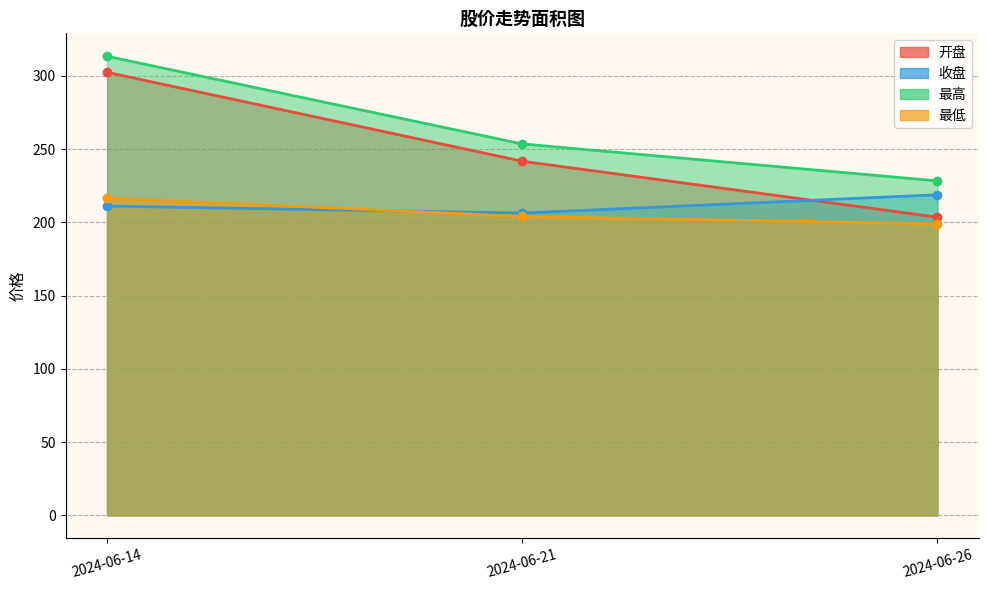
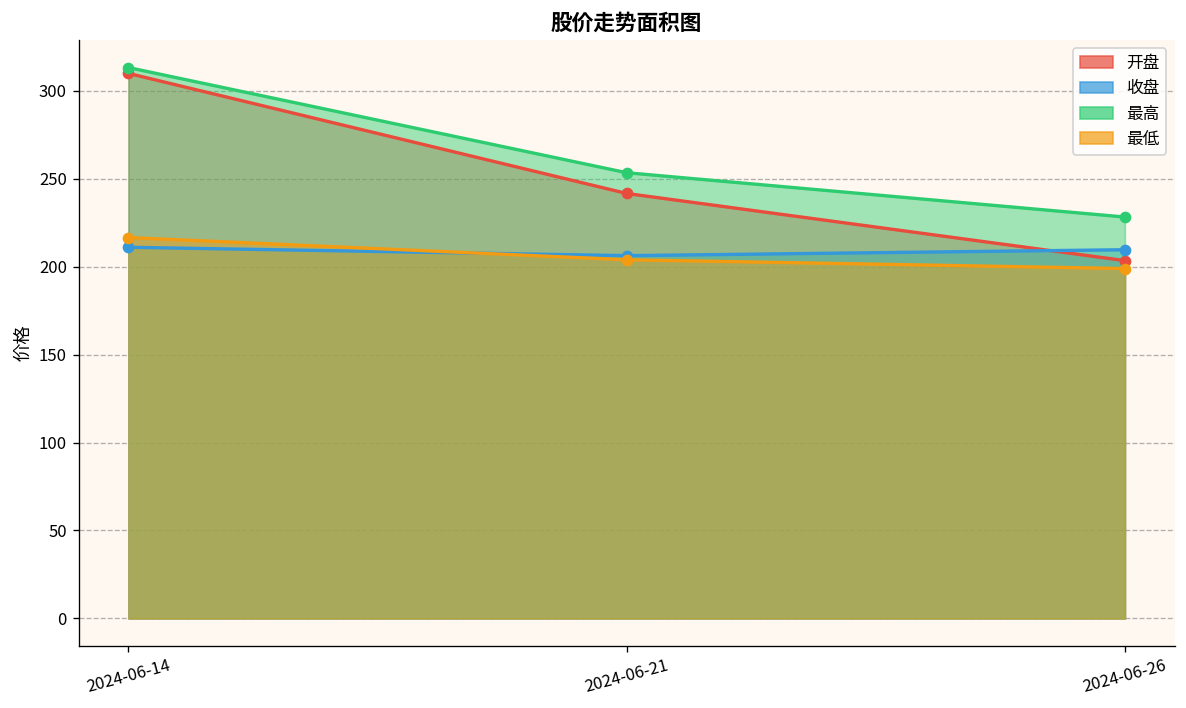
  {
    "开盘": {
-     "2024-06-14": 302,
+     "2024-06-14": 310,
      "2024-06-21": 242,
      "2024-06-26": 204
    },
    "收盘": {
      "2024-06-14": 211,
      "2024-06-21": 206,
-     "2024-06-26": 219
+     "2024-06-26": 210
    },
    "最高": {
      "2024-06-14": 313,
      "2024-06-21": 254,
      "2024-06-26": 228
    },
    "最低": {
      "2024-06-14": 217,
      "2024-06-21": 204,
      "2024-06-26": 199
    }
  }
